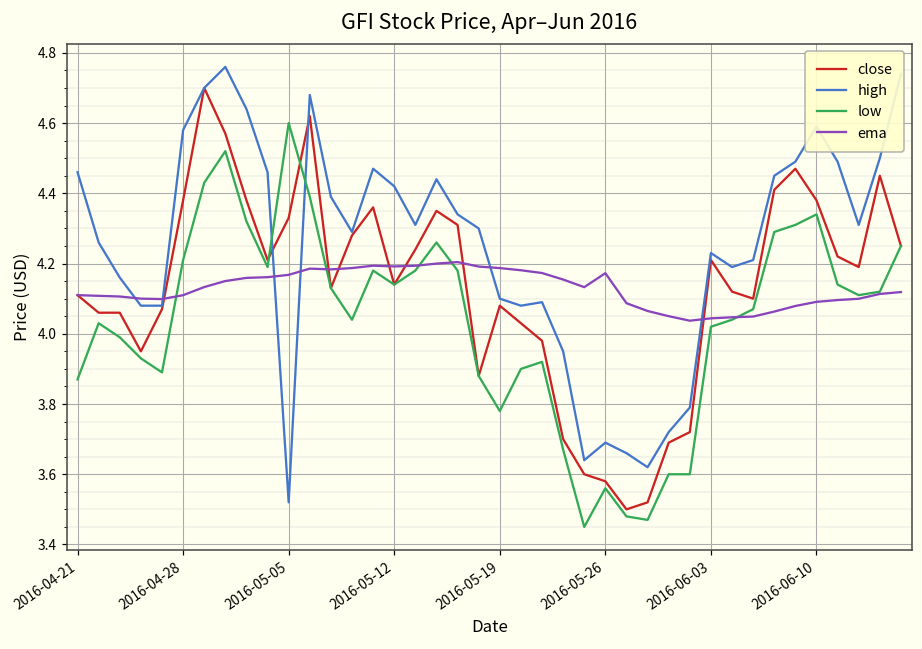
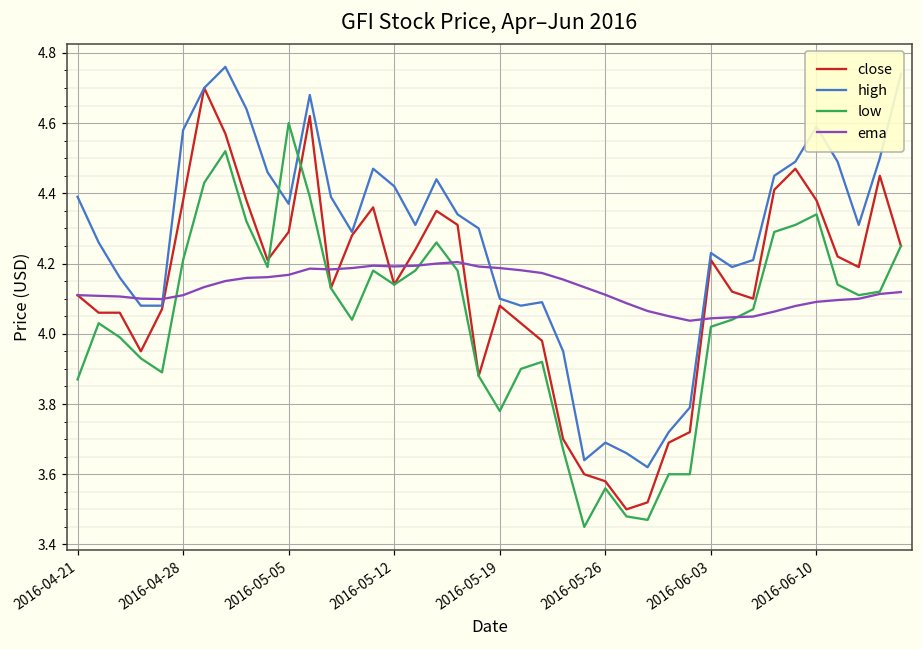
  {
    "close": {
      "2016-04-28": 4.38,
-     "2016-05-05": 4.33,
+     "2016-05-05": 4.29,
      "2016-05-19": 4.08,
      "2016-05-26": 3.58,
      "2016-06-03": 4.21,
      "2016-06-10": 4.38
    },
    "high": {
-     "2016-04-21": 4.46,
+     "2016-04-21": 4.39,
      "2016-04-28": 4.58,
-     "2016-05-05": 3.52,
+     "2016-05-05": 4.37,
      "2016-05-12": 4.42,
      "2016-05-19": 4.10,
      "2016-05-26": 3.69,
      "2016-06-03": 4.23
    },
    "low": {
      "2016-04-21": 3.87,
      "2016-04-28": 4.21,
      "2016-05-05": 4.60,
      "2016-05-19": 3.78,
      "2016-05-26": 3.56,
      "2016-06-03": 4.02,
      "2016-06-10": 4.34
    },
    "ema": {
      "2016-04-28": 4.11,
      "2016-05-05": 4.17,
      "2016-05-12": 4.19,
      "2016-05-19": 4.19,
-     "2016-05-26": 4.17,
+     "2016-05-26": 4.11,
      "2016-06-03": 4.04,
      "2016-06-10": 4.09
    }
  }
